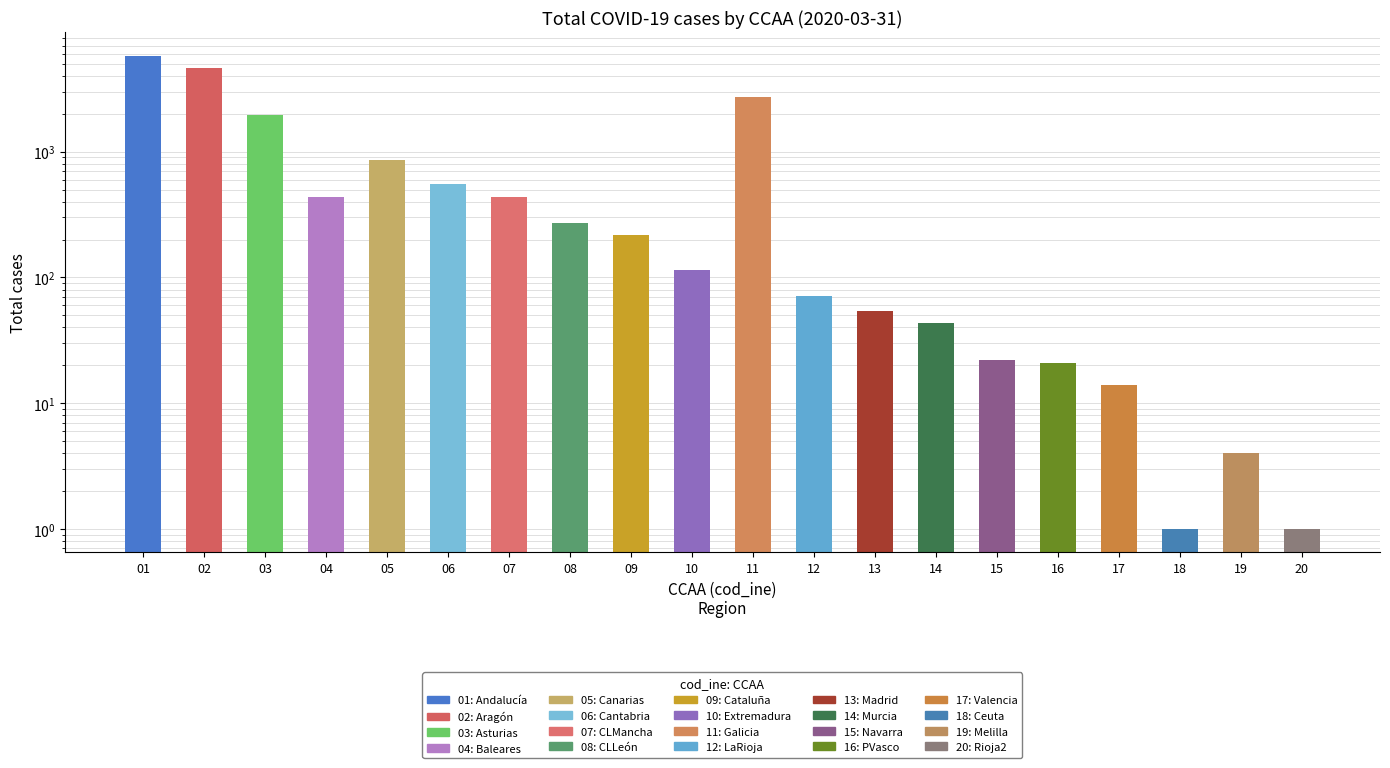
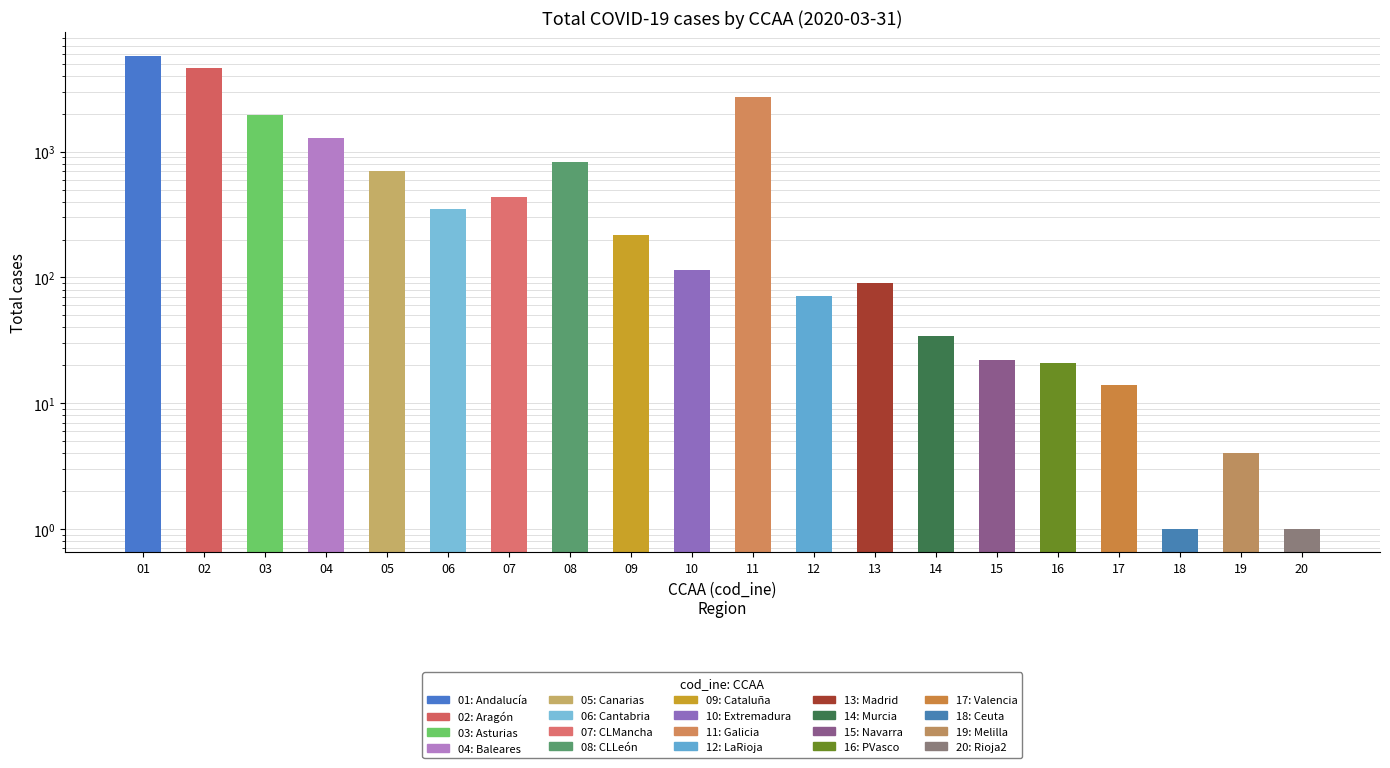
  {
    "01": 6000,
    "02": 4600,
    "03": 2000,
-   "04": 440,
-   "05": 900,
-   "06": 600,
+   "04": 1300,
+   "05": 700,
+   "06": 350,
    "07": 440,
-   "08": 270,
+   "08": 800,
    "09": 220,
    "10": 120,
    "11": 2700,
    "12": 70,
-   "13": 54,
-   "14": 43,
+   "13": 90,
+   "14": 34,
    "15": 22,
    "16": 21,
    "17": 14,
    "18": 1,
    "19": 4,
    "20": 1
  }
